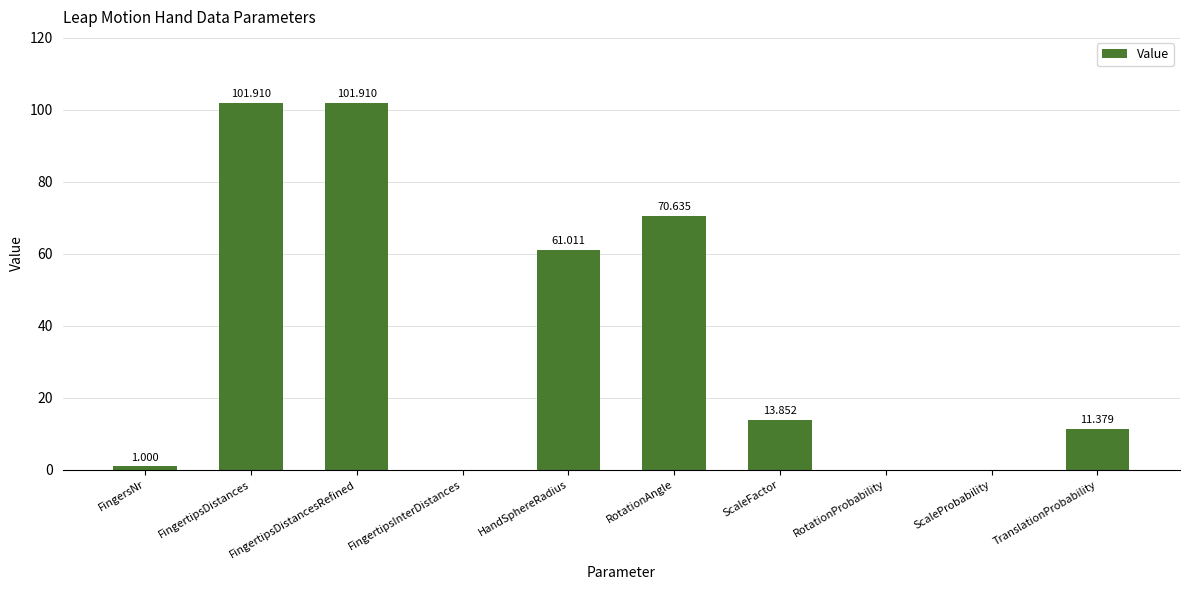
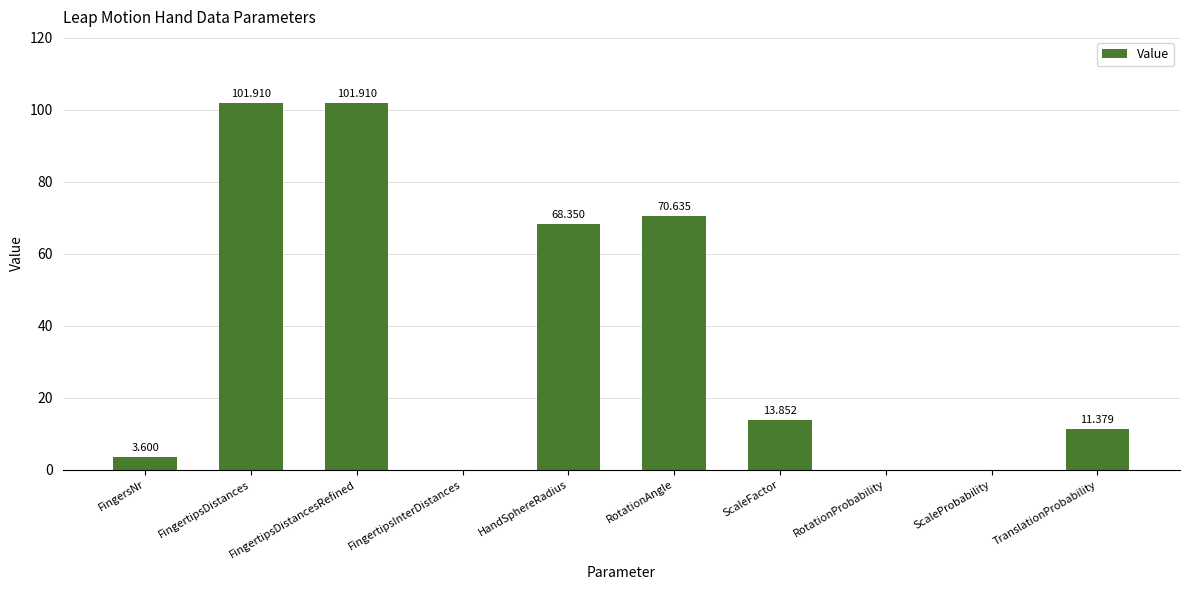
  {
-   "FingersNr": 1.000,
+   "FingersNr": 3.600,
    "FingertipsDistances": 101.910,
    "FingertipsDistancesRefined": 101.910,
-   "HandSphereRadius": 61.011,
+   "HandSphereRadius": 68.350,
    "RotationAngle": 70.635,
    "ScaleFactor": 13.852,
    "TranslationProbability": 11.379
  }
